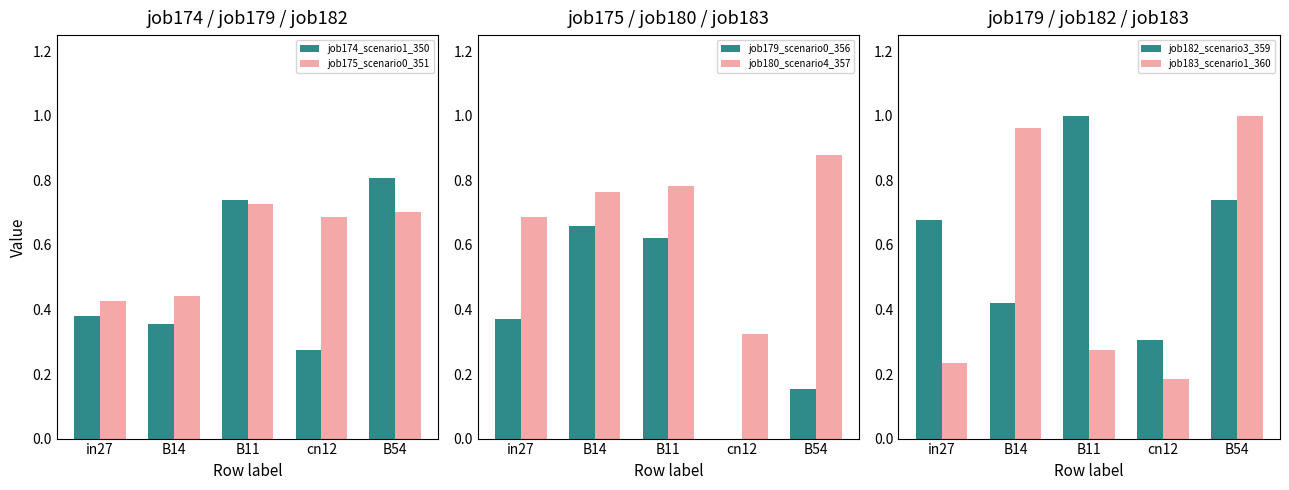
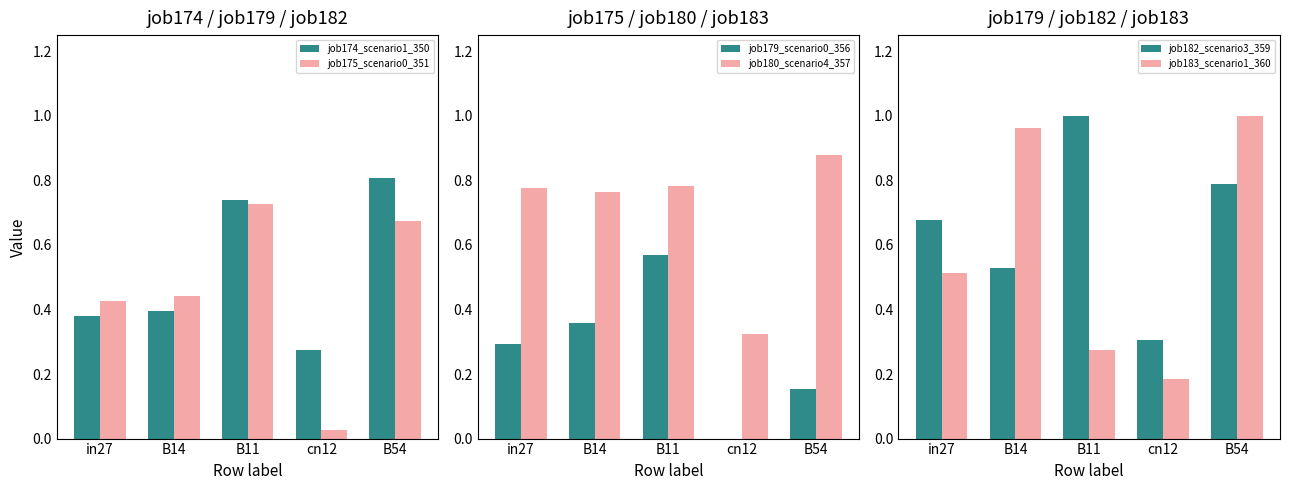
  {
    "job174 / job179 / job182": {
      "job174_scenario1_350": {
        "in27": 0.38,
-       "B14": 0.36,
+       "B14": 0.40,
        "B11": 0.74,
        "cn12": 0.28,
        "B54": 0.81
      },
      "job175_scenario0_351": {
        "in27": 0.43,
        "B14": 0.44,
        "B11": 0.73,
-       "cn12": 0.69,
-       "B54": 0.70
+       "cn12": 0.03,
+       "B54": 0.67
      }
    },
    "job175 / job180 / job183": {
      "job179_scenario0_356": {
-       "in27": 0.37,
-       "B14": 0.66,
-       "B11": 0.62,
+       "in27": 0.29,
+       "B14": 0.36,
+       "B11": 0.57,
        "cn12": 0.00,
        "B54": 0.15
      },
      "job180_scenario4_357": {
-       "in27": 0.69,
+       "in27": 0.78,
        "B14": 0.76,
        "B11": 0.78,
        "cn12": 0.32,
        "B54": 0.88
      }
    },
    "job179 / job182 / job183": {
      "job182_scenario3_359": {
        "in27": 0.68,
-       "B14": 0.42,
+       "B14": 0.53,
        "B11": 1.00,
        "cn12": 0.30,
-       "B54": 0.74
+       "B54": 0.79
      },
      "job183_scenario1_360": {
-       "in27": 0.23,
+       "in27": 0.51,
        "B14": 0.96,
        "B11": 0.27,
        "cn12": 0.18,
        "B54": 1.00
      }
    }
  }
